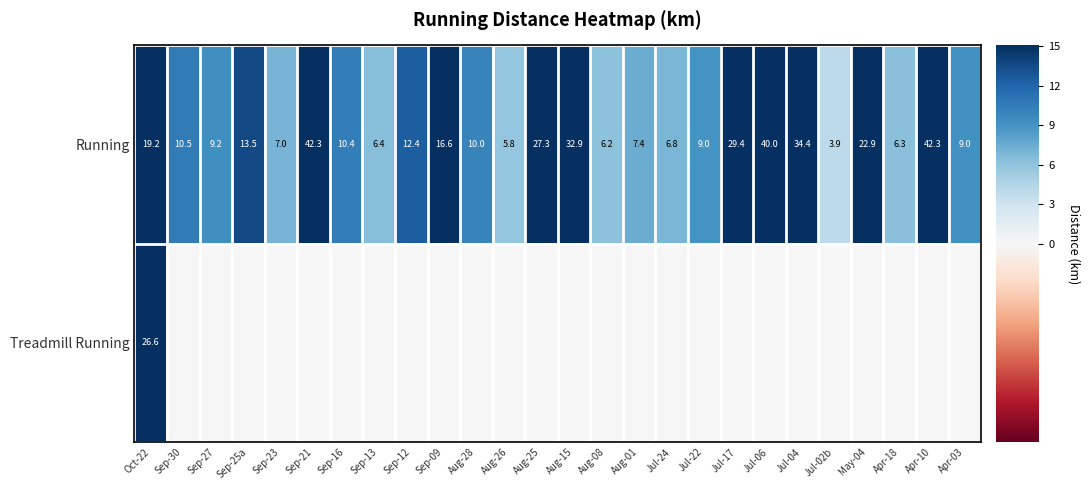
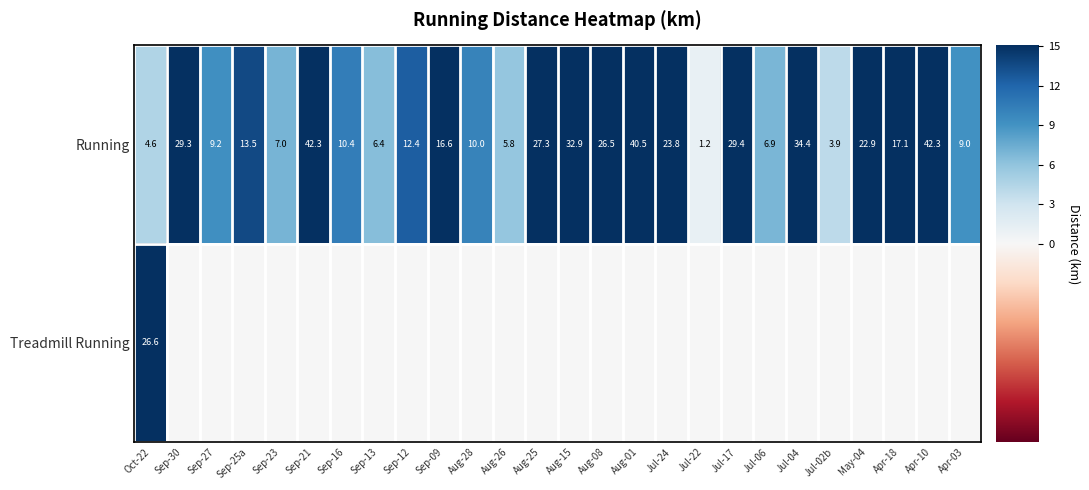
  {
    "Running": {
-     "Oct-22": 19.2,
-     "Sep-30": 10.5,
+     "Oct-22": 4.6,
+     "Sep-30": 29.3,
      "Sep-27": 9.2,
      "Sep-25a": 13.5,
      "Sep-23": 7.0,
      "Sep-21": 42.3,
      "Sep-16": 10.4,
      "Sep-13": 6.4,
      "Sep-12": 12.4,
      "Sep-09": 16.6,
      "Aug-28": 10.0,
      "Aug-26": 5.8,
      "Aug-25": 27.3,
      "Aug-15": 32.9,
-     "Aug-08": 6.2,
-     "Aug-01": 7.4,
-     "Jul-24": 6.8,
-     "Jul-22": 9.0,
+     "Aug-08": 26.5,
+     "Aug-01": 40.5,
+     "Jul-24": 23.8,
+     "Jul-22": 1.2,
      "Jul-17": 29.4,
-     "Jul-06": 40.0,
+     "Jul-06": 6.9,
      "Jul-04": 34.4,
      "Jul-02b": 3.9,
      "May-04": 22.9,
-     "Apr-18": 6.3,
+     "Apr-18": 17.1,
      "Apr-10": 42.3,
      "Apr-03": 9.0
    },
    "Treadmill Running": {
      "Oct-22": 26.6
    }
  }
